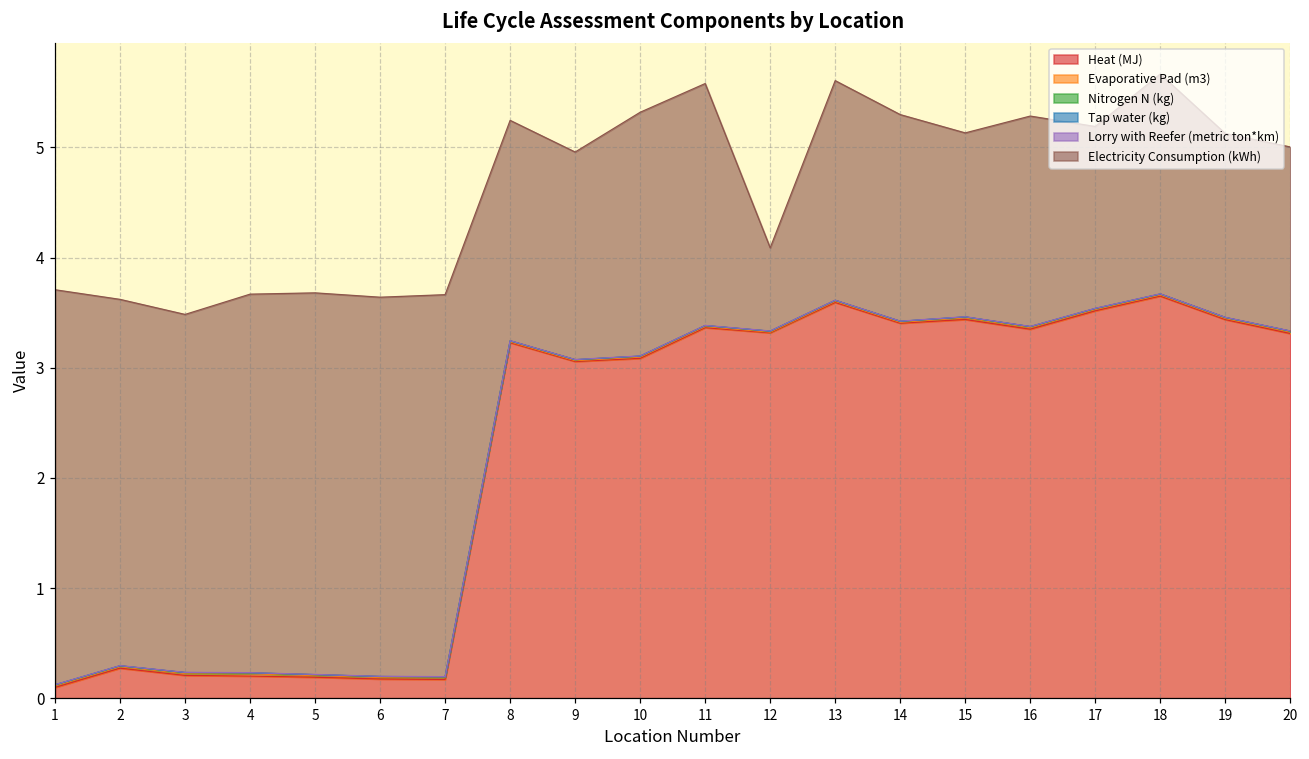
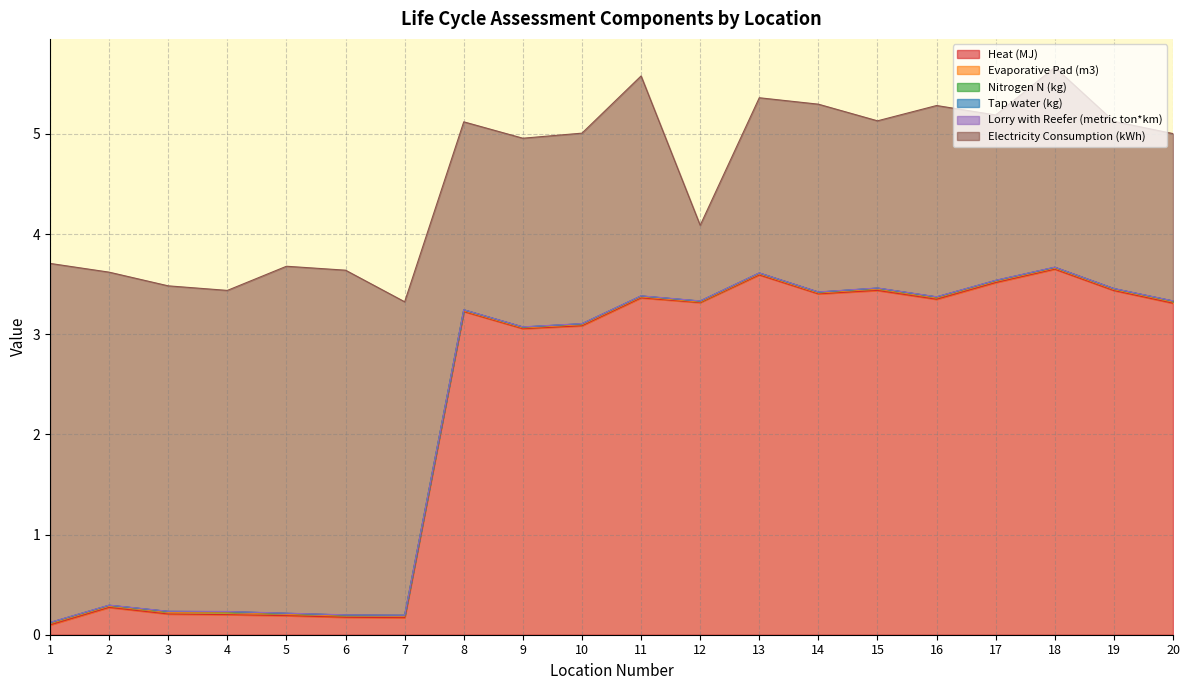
  {
    "Electricity Consumption (kWh)": {
      "1": 3.58,
      "2": 3.32,
      "3": 3.25,
-     "4": 3.44,
+     "4": 3.21,
      "5": 3.46,
      "6": 3.44,
-     "7": 3.47,
-     "8": 2.00,
+     "7": 3.13,
+     "8": 1.88,
      "9": 1.88,
-     "10": 2.21,
+     "10": 1.90,
      "11": 2.20,
      "12": 0.75,
-     "13": 1.99,
+     "13": 1.75,
      "14": 1.87,
      "15": 1.67,
      "16": 1.91,
      "20": 1.67
    }
  }
